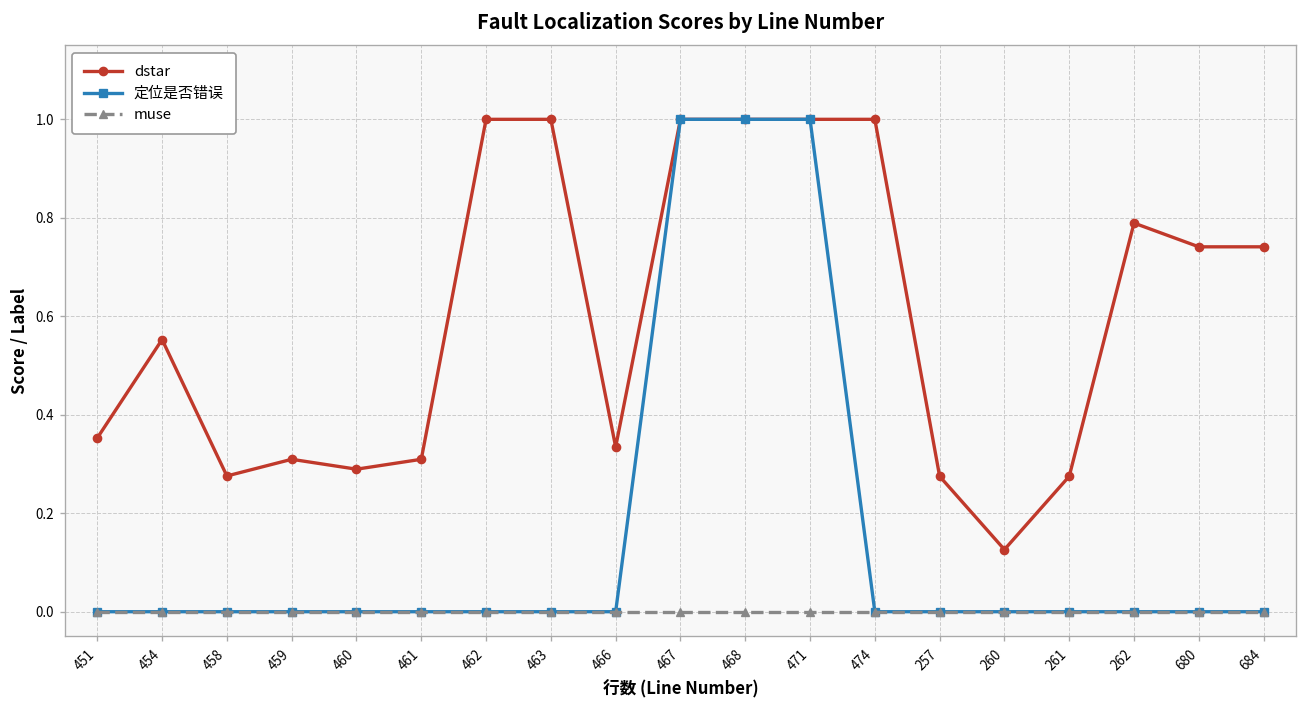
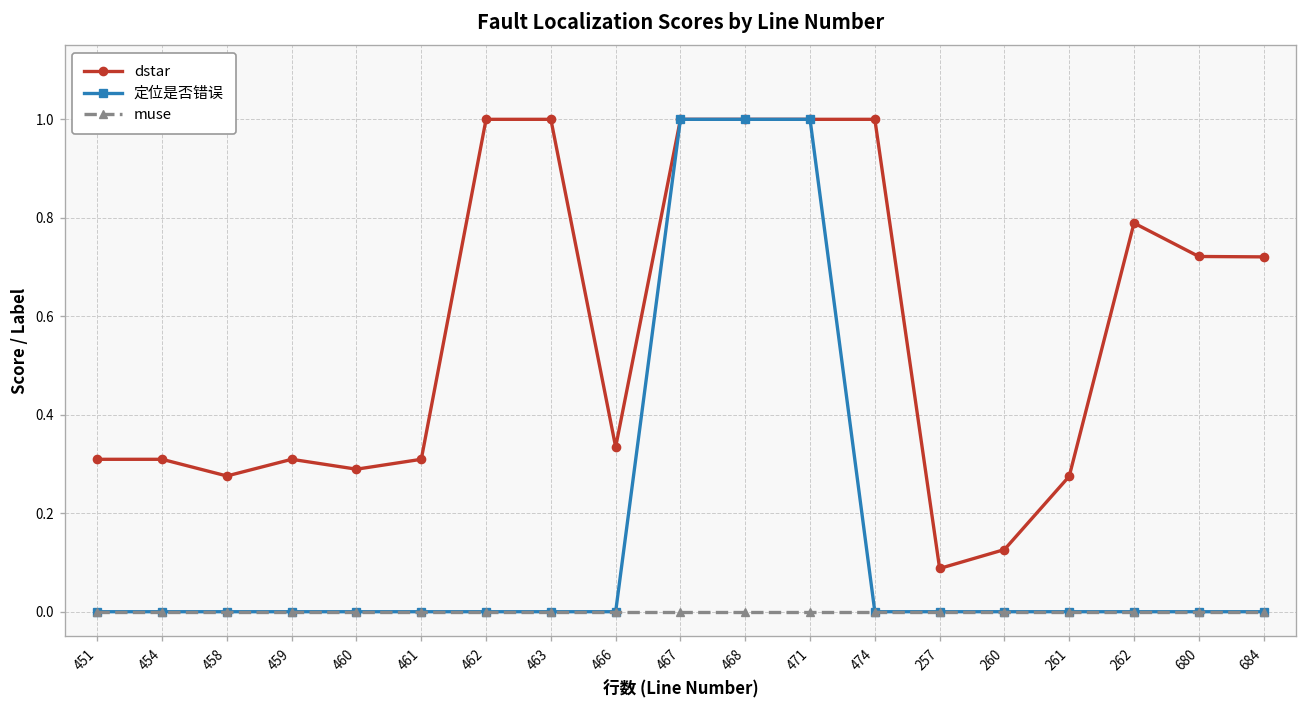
  {
    "dstar": {
-     "451": 0.35,
-     "454": 0.55,
+     "451": 0.31,
+     "454": 0.31,
      "458": 0.28,
      "459": 0.31,
      "460": 0.29,
      "461": 0.31,
      "462": 1.00,
      "463": 1.00,
      "466": 0.33,
      "474": 1.00,
-     "257": 0.28,
+     "257": 0.09,
      "260": 0.13,
      "261": 0.28,
      "262": 0.79,
-     "680": 0.74,
-     "684": 0.74
+     "680": 0.72,
+     "684": 0.72
    },
    "muse": {
      "467": 0.00,
      "468": 0.00,
      "471": 0.00
    }
  }
